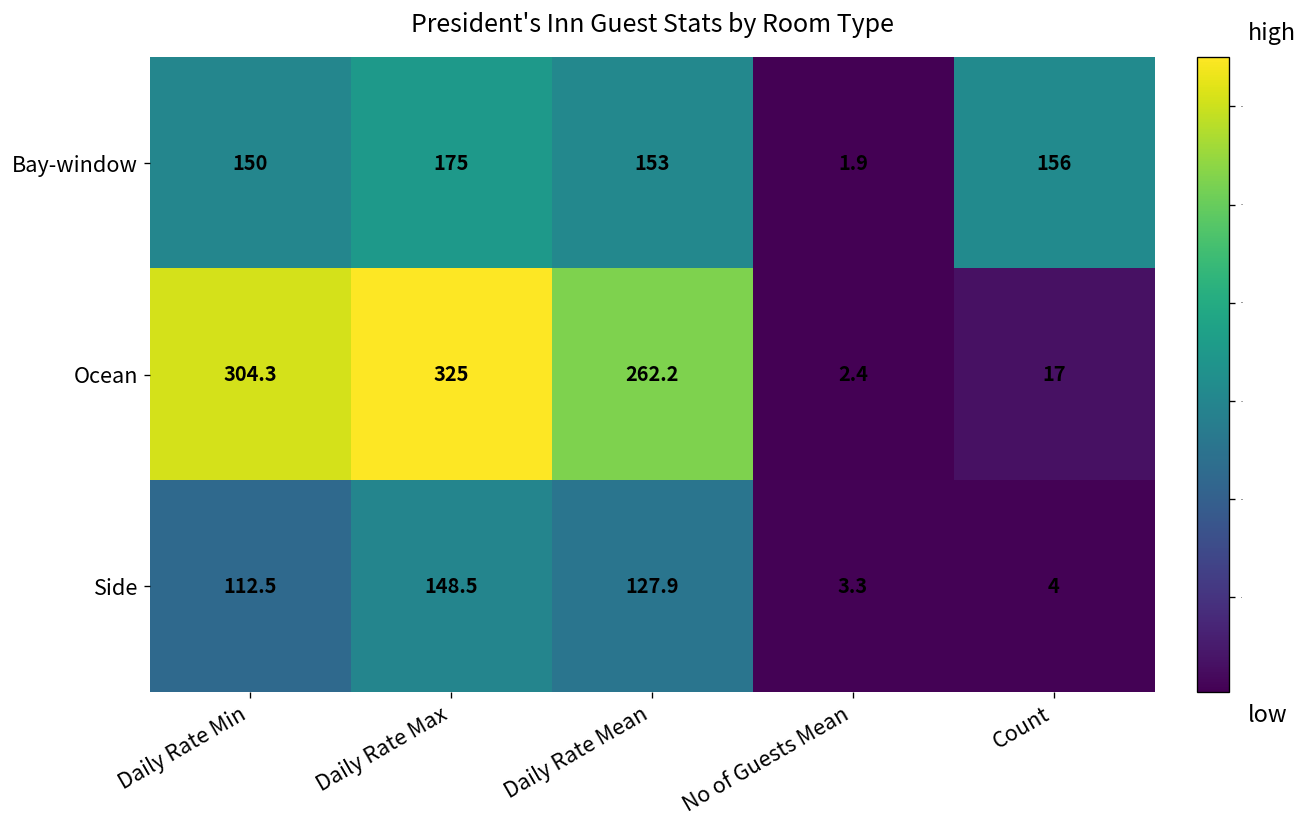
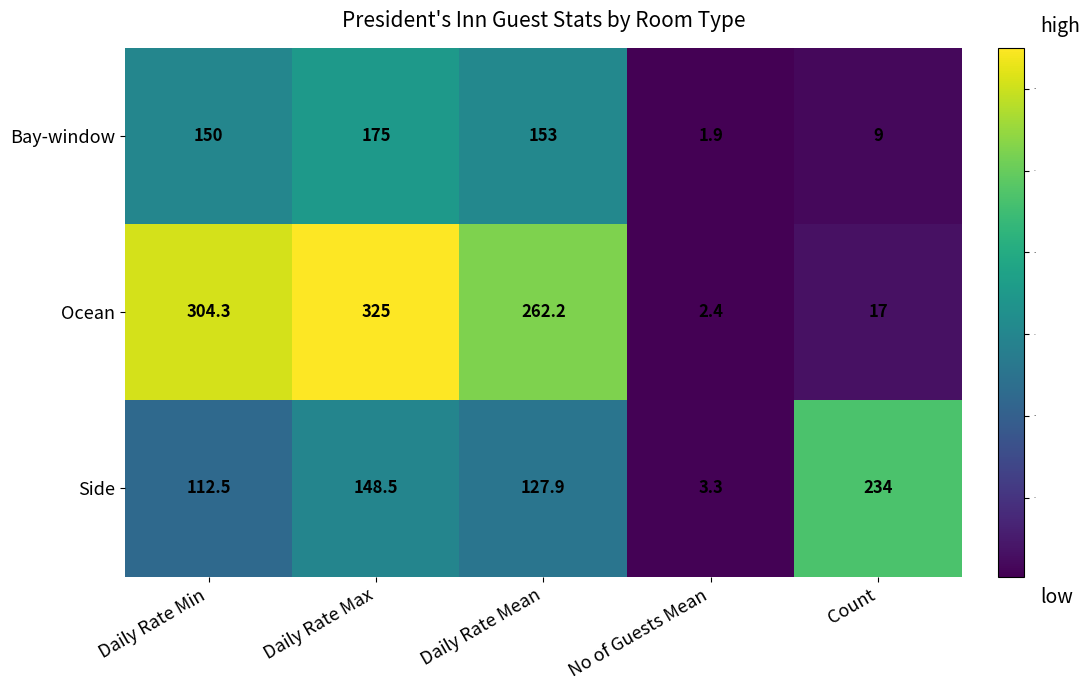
  {
    "Bay-window": {
      "Daily Rate Min": 150,
      "Daily Rate Max": 175,
      "Daily Rate Mean": 153,
      "No of Guests Mean": 1.9,
-     "Count": 156
+     "Count": 9
    },
    "Ocean": {
      "Daily Rate Min": 304.3,
      "Daily Rate Max": 325,
      "Daily Rate Mean": 262.2,
      "No of Guests Mean": 2.4,
      "Count": 17
    },
    "Side": {
      "Daily Rate Min": 112.5,
      "Daily Rate Max": 148.5,
      "Daily Rate Mean": 127.9,
      "No of Guests Mean": 3.3,
-     "Count": 4
+     "Count": 234
    }
  }
